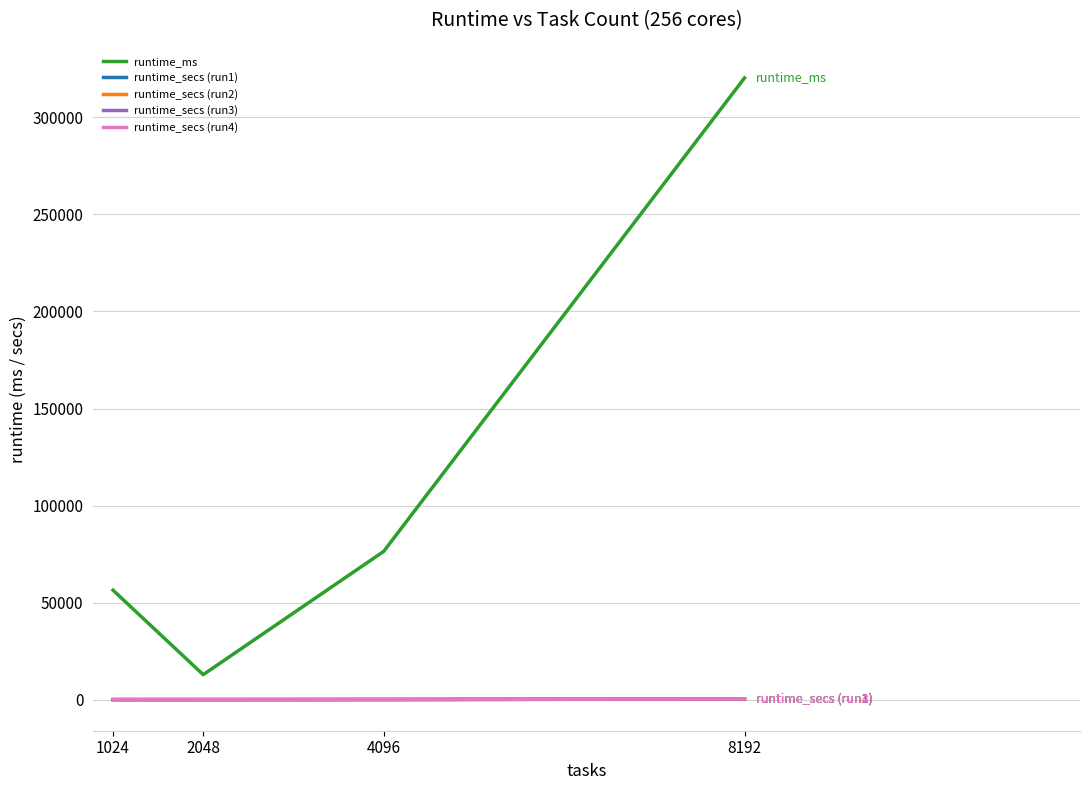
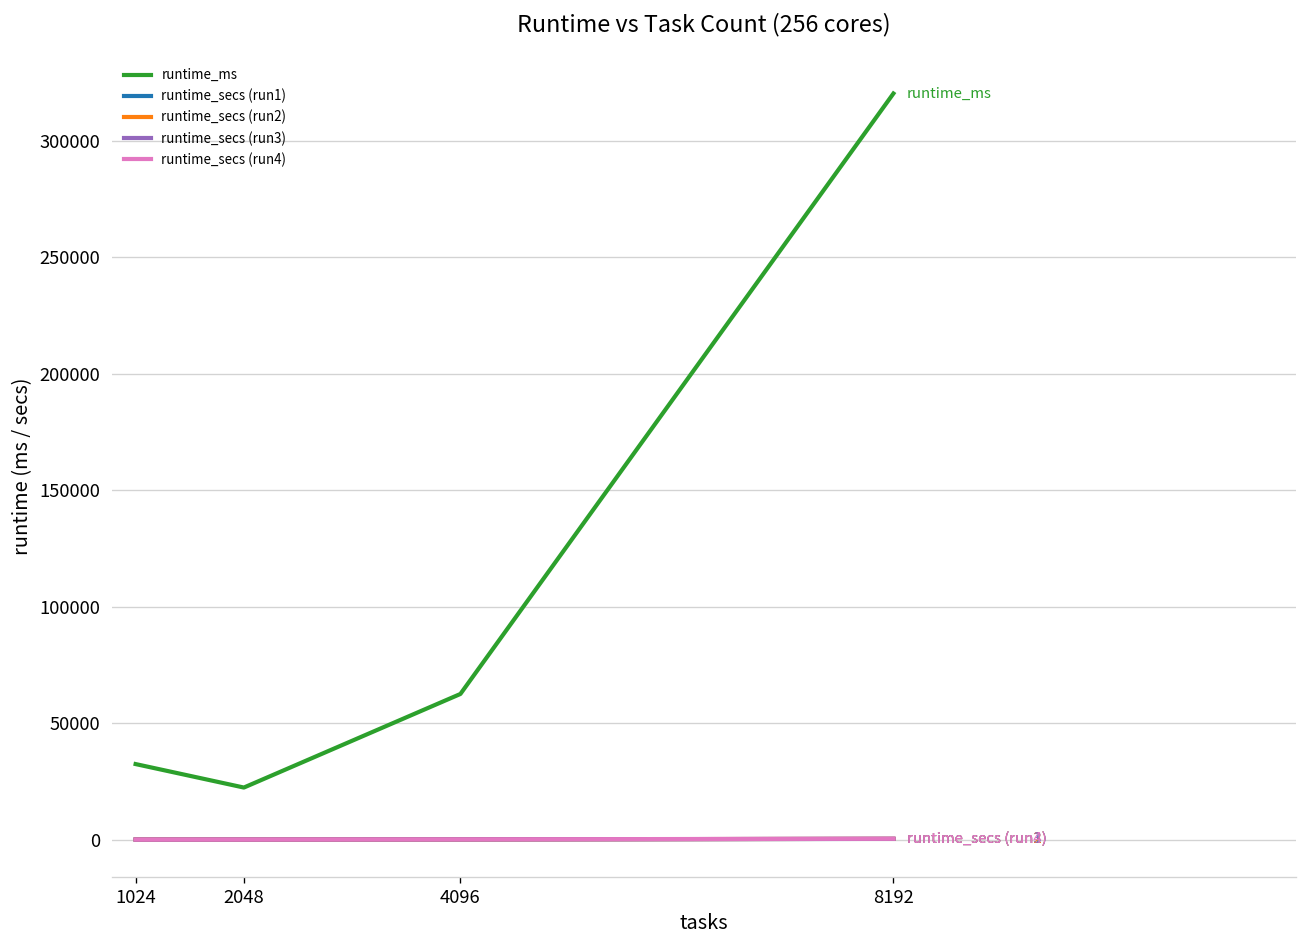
  {
    "runtime_ms": {
-     "1024": 56000,
-     "2048": 13000,
-     "4096": 76000,
+     "1024": 32000,
+     "2048": 22000,
+     "4096": 63000,
      "8192": 320000
    },
    "runtime_secs (run4)": {
      "1024": 0,
      "2048": 0,
      "4096": 0,
      "8192": 0
    }
  }
